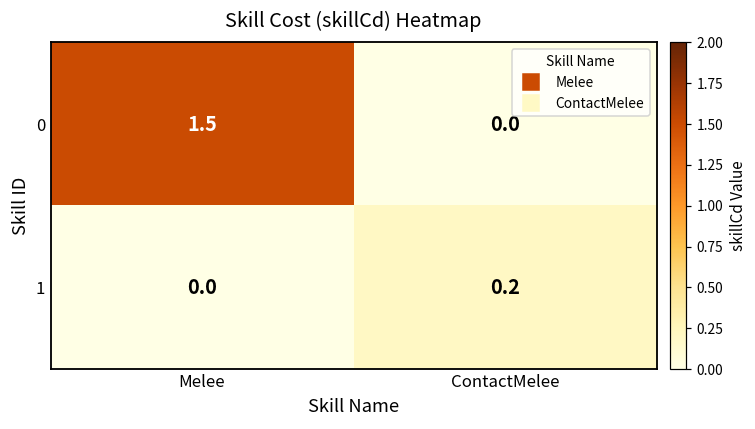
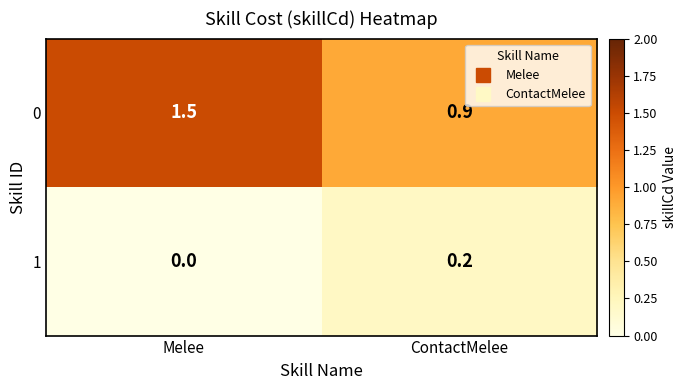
  {
    "0": {
      "Melee": 1.5,
-     "ContactMelee": 0.0
+     "ContactMelee": 0.9
    },
    "1": {
      "Melee": 0.0,
      "ContactMelee": 0.2
    }
  }
